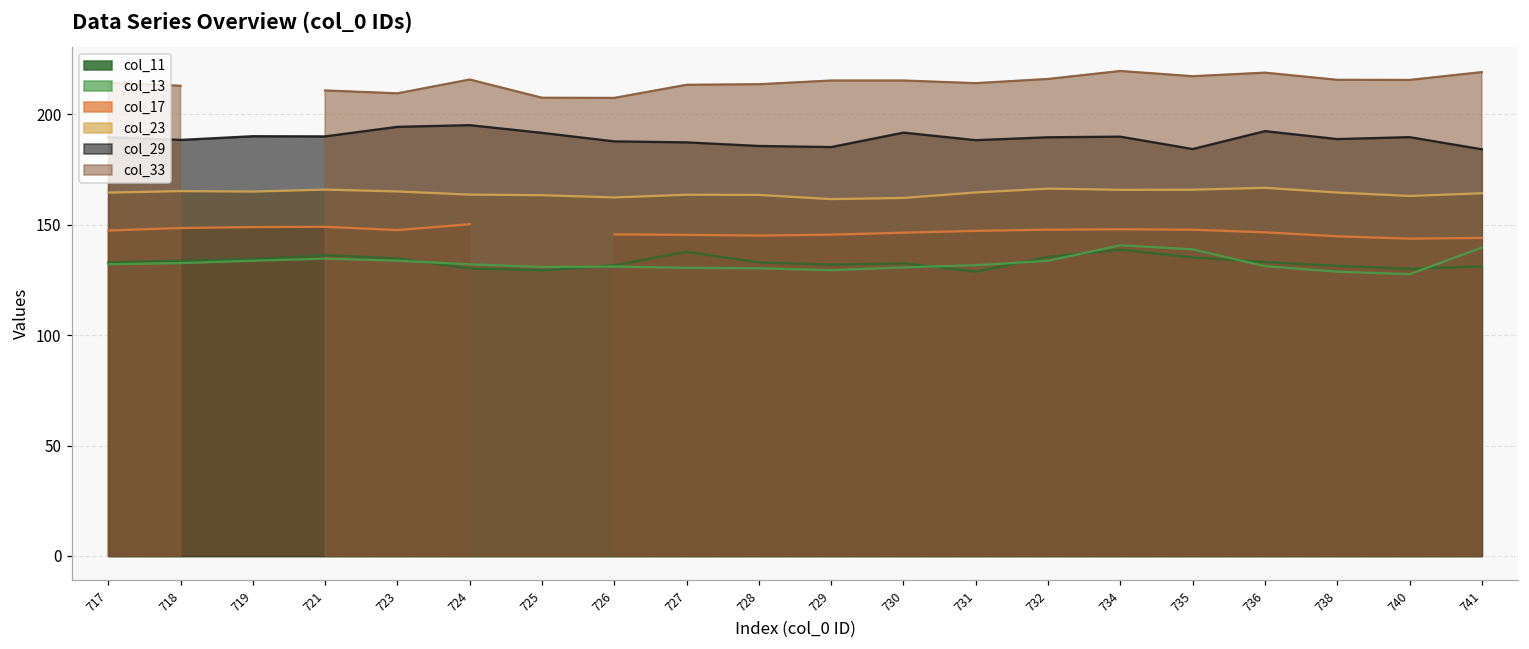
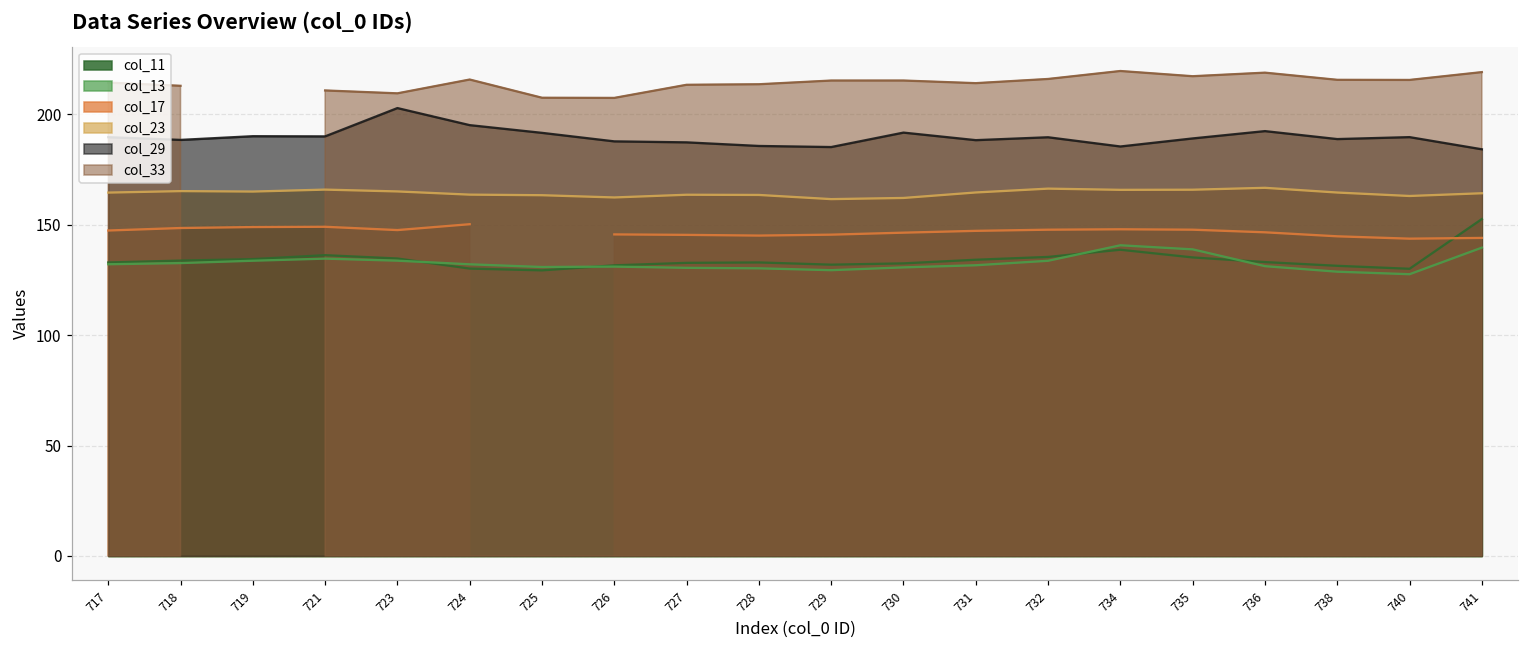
  {
    "col_11": {
      "721": 136,
      "724": 130,
      "725": 129,
-     "727": 138,
+     "727": 133,
      "728": 133,
      "729": 132,
      "730": 132,
-     "731": 129,
+     "731": 134,
      "732": 135,
      "734": 139,
      "735": 135,
      "736": 133,
      "738": 131,
      "740": 130,
-     "741": 131
+     "741": 153
    },
    "col_13": {
      "721": 135,
      "724": 132,
      "725": 131,
      "727": 130,
      "728": 130,
      "729": 129,
      "730": 131,
      "731": 132,
      "732": 134,
      "734": 141,
      "735": 139,
      "736": 131,
      "738": 129,
      "740": 128,
      "741": 140
    },
    "col_29": {
      "718": 188,
      "719": 190,
      "721": 190,
-     "723": 194,
+     "723": 203,
      "724": 195,
      "725": 192,
      "726": 188,
      "727": 187,
      "728": 186,
      "729": 185,
      "730": 192,
      "731": 188,
      "732": 190,
-     "734": 190,
-     "735": 184,
+     "734": 185,
+     "735": 189,
      "736": 192,
      "738": 189,
      "740": 190,
      "741": 184
    }
  }
